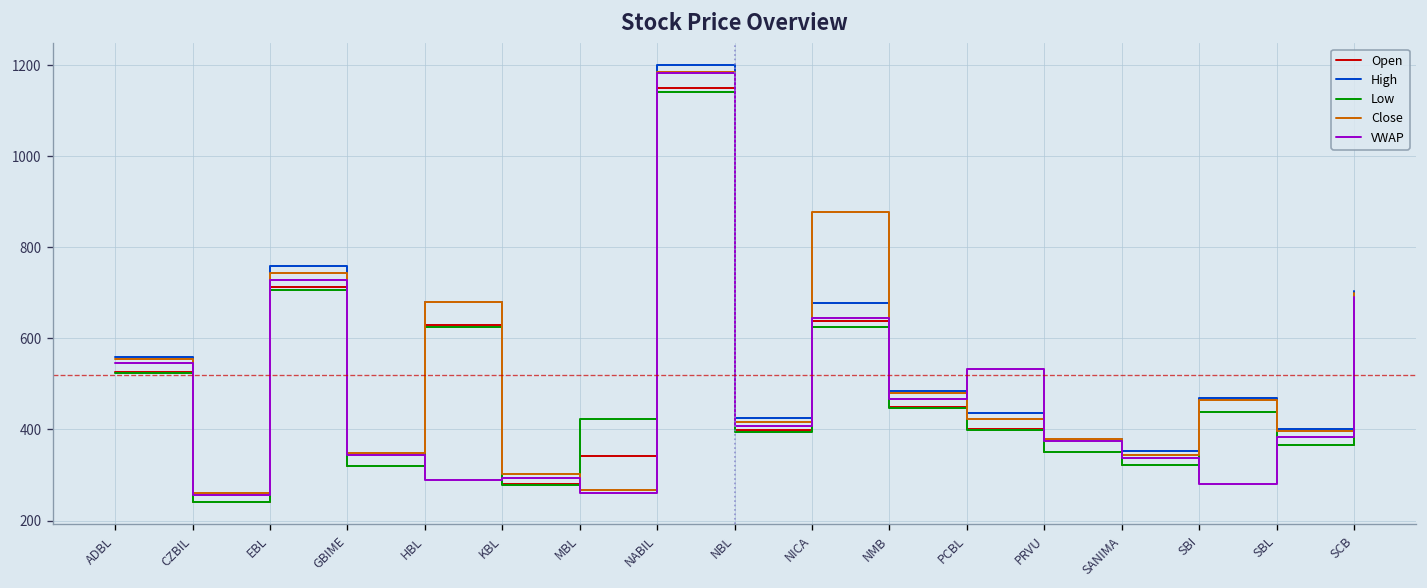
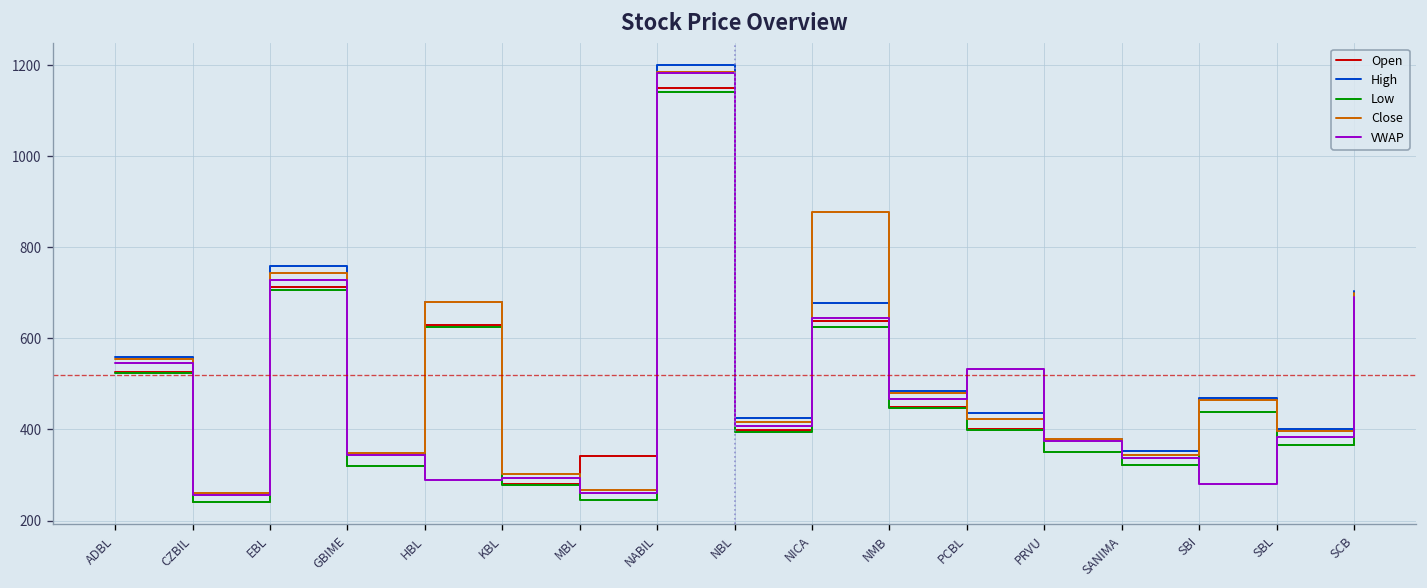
  {
    "Open": {
      "MBL": 340,
      "NABIL": 1150,
      "NICA": 640
    },
    "High": {
      "EBL": 760,
      "NABIL": 1200,
      "NBL": 430,
      "NICA": 680,
      "PCBL": 440,
      "SANIMA": 350
    },
    "Low": {
-     "MBL": 420,
+     "MBL": 250,
      "NABIL": 1140,
      "NICA": 630,
      "SCB": 620
    },
    "Close": {
      "EBL": 740,
      "NBL": 420,
      "NICA": 880,
      "PCBL": 420
    },
    "VWAP": {
      "ADBL": 550,
      "EBL": 730,
      "HBL": 290,
      "KBL": 290,
      "NBL": 410,
      "NICA": 650,
      "NMB": 470,
      "PCBL": 530,
      "SBI": 280,
      "SBL": 380
    }
  }
